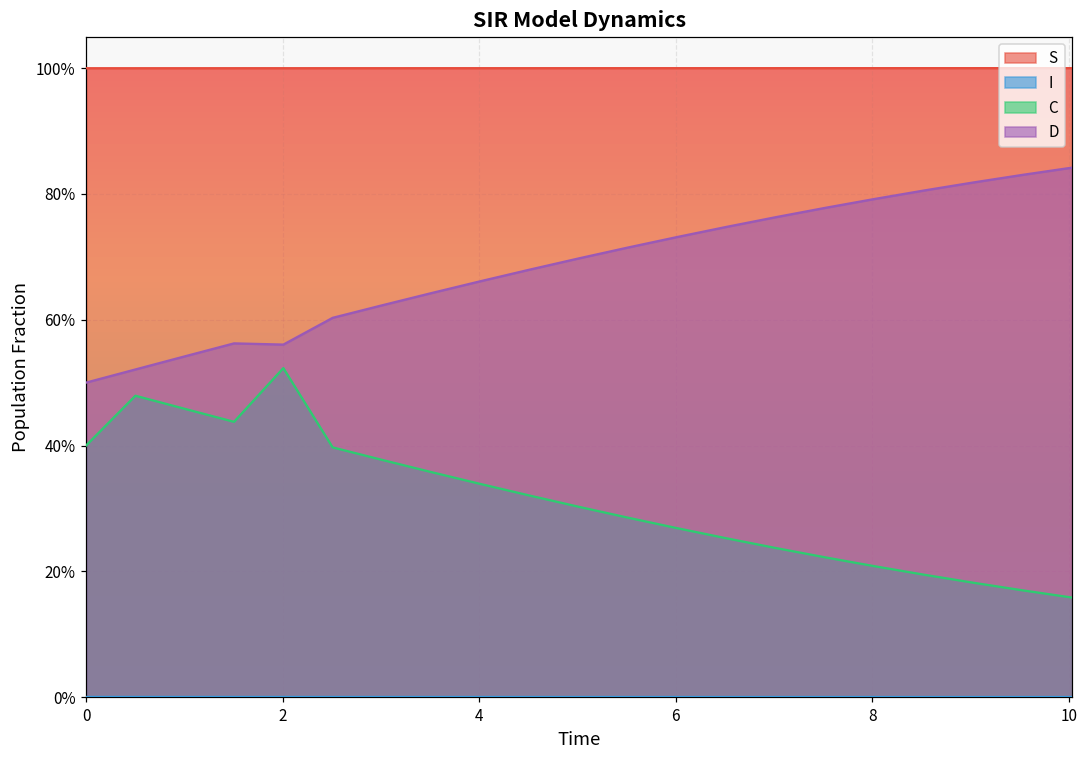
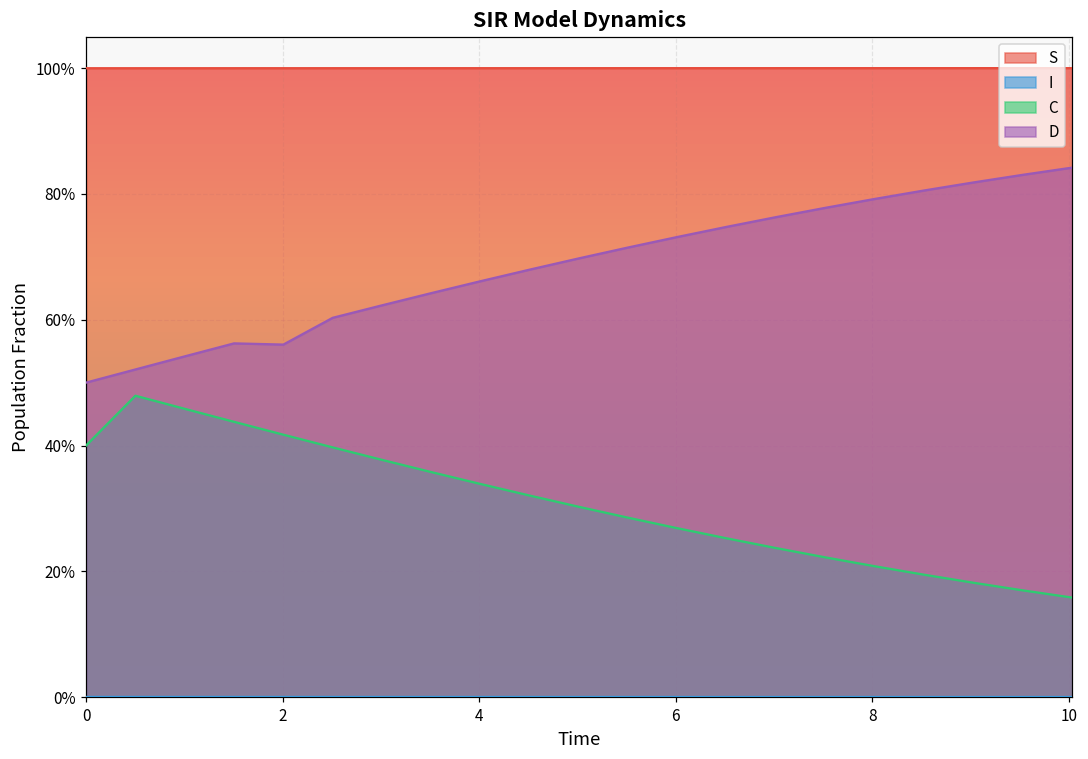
  {
    "S": {
      "0": "100%",
      "2": "100%"
    },
    "I": {
      "0": "0%",
      "2": "0%"
    },
    "C": {
      "0": "40%",
-     "2": "52%"
+     "2": "42%"
    },
    "D": {
      "0": "50%",
      "2": "56%"
    }
  }
